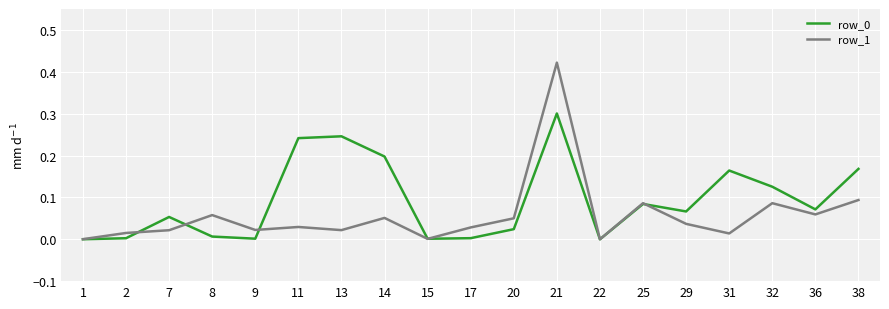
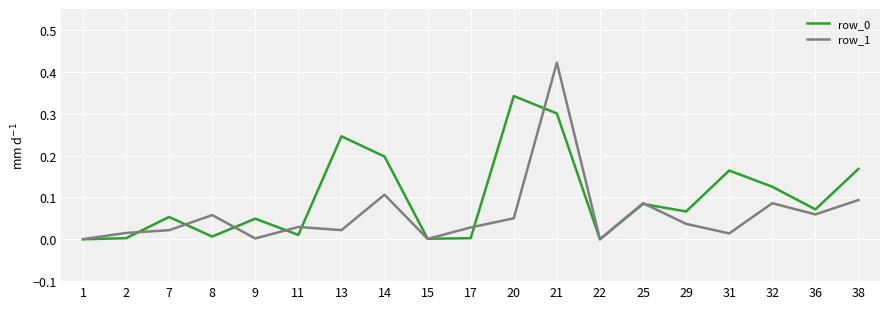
  {
    "row_0": {
      "2": 0.00,
      "7": 0.05,
      "8": 0.01,
-     "9": 0.00,
-     "11": 0.24,
+     "9": 0.05,
+     "11": 0.01,
      "13": 0.25,
      "14": 0.20,
      "17": 0.00,
-     "20": 0.02,
+     "20": 0.34,
      "21": 0.30,
      "29": 0.07,
      "31": 0.16,
      "32": 0.13,
      "36": 0.07,
      "38": 0.17
    },
    "row_1": {
      "2": 0.02,
      "7": 0.02,
      "8": 0.06,
-     "9": 0.02,
+     "9": 0.00,
      "11": 0.03,
      "13": 0.02,
-     "14": 0.05,
+     "14": 0.11,
      "17": 0.03,
      "20": 0.05,
      "21": 0.42,
      "29": 0.04,
      "31": 0.01,
      "32": 0.09,
      "36": 0.06,
      "38": 0.09
    }
  }
